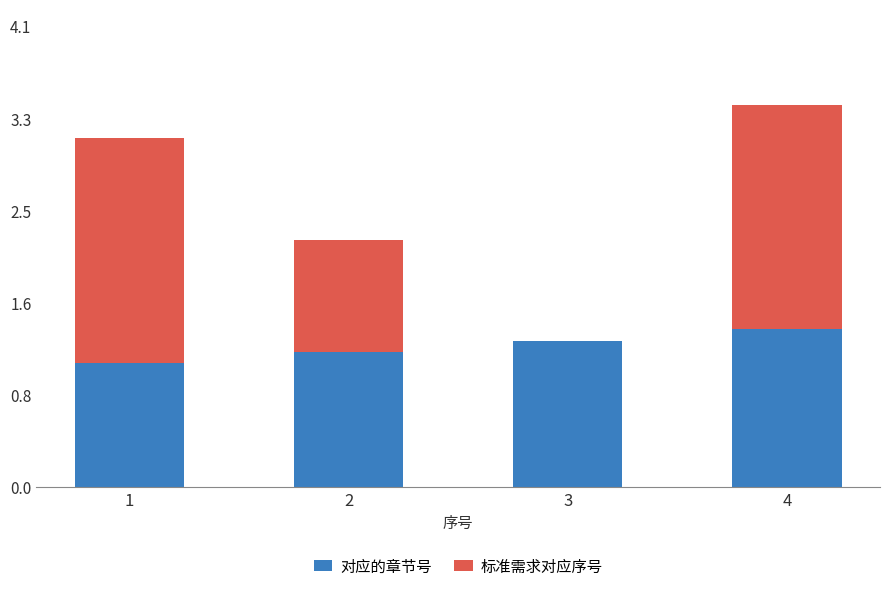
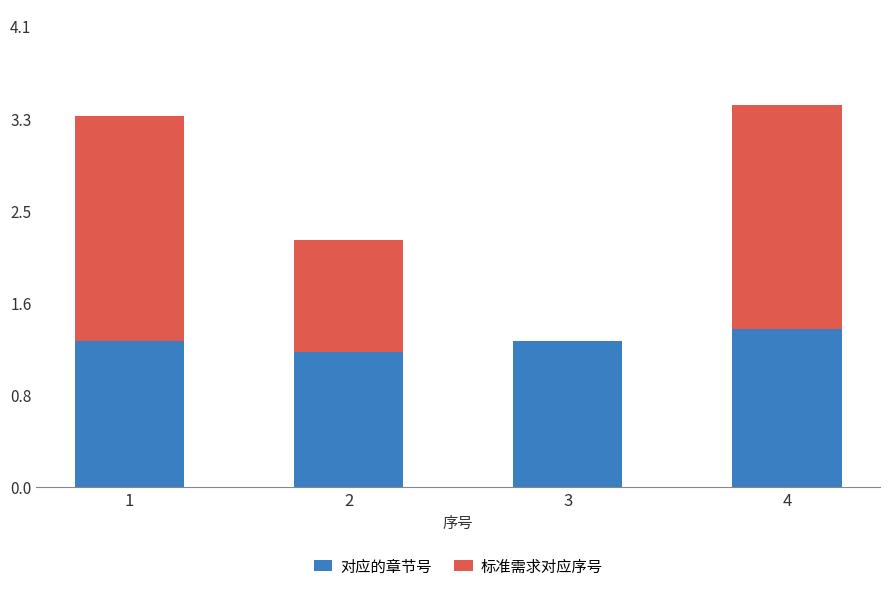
  {
    "对应的章节号": {
-     "1": 1.1,
+     "1": 1.3,
      "2": 1.2,
      "3": 1.3,
      "4": 1.4
    },
    "标准需求对应序号": {
      "1": 2.0,
      "2": 1.0,
      "3": 0.0,
      "4": 2.0
    }
  }
